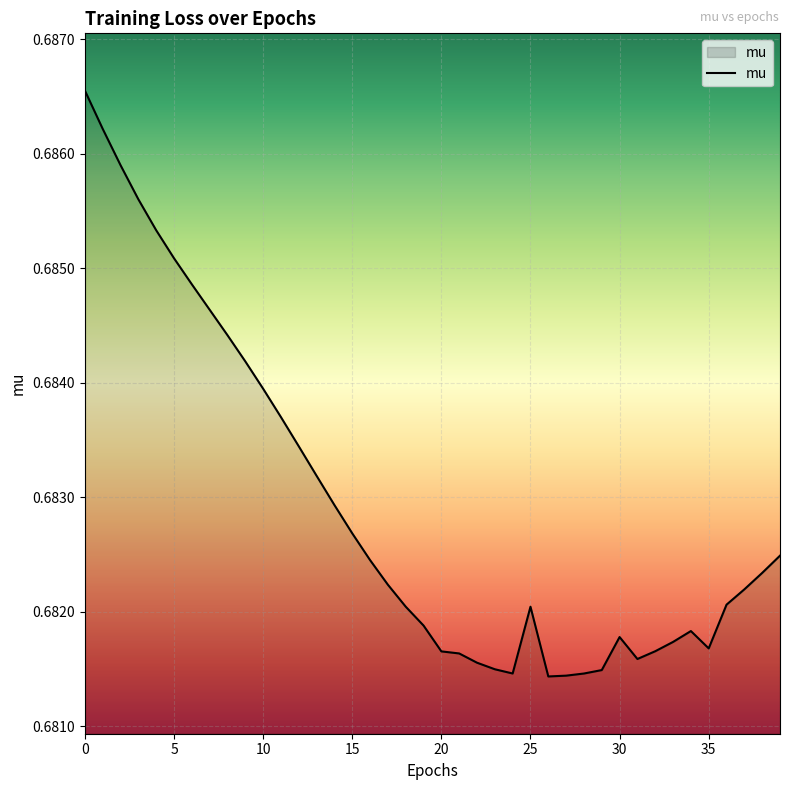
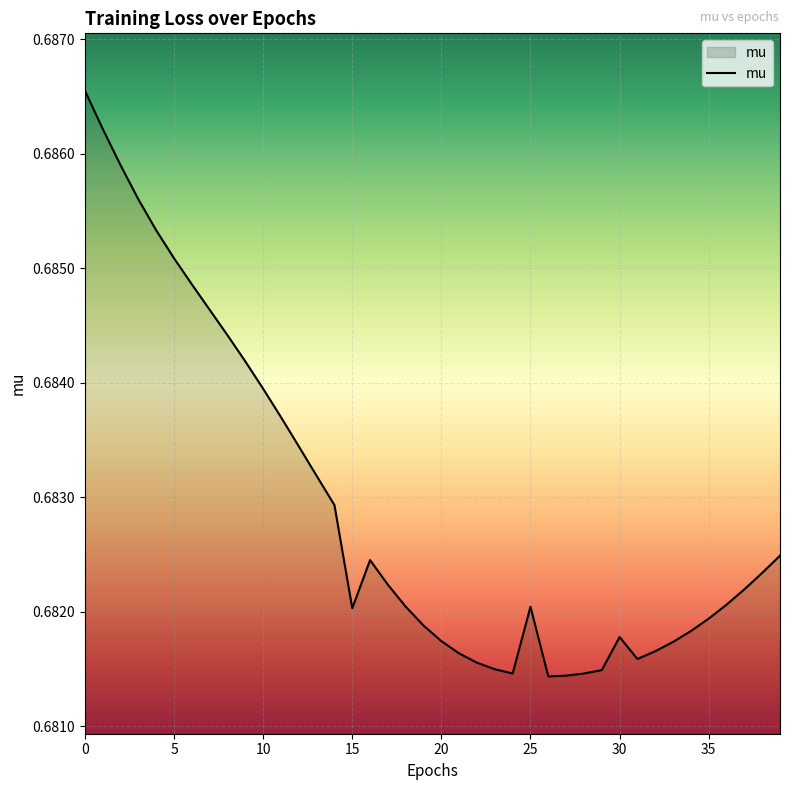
  {
    "0": 0.68655,
    "5": 0.68509,
    "10": 0.68395,
-   "15": 0.68269,
-   "20": 0.68166,
+   "15": 0.68203,
+   "20": 0.68174,
    "25": 0.68205,
    "30": 0.68178,
-   "35": 0.68168
+   "35": 0.68194
  }
